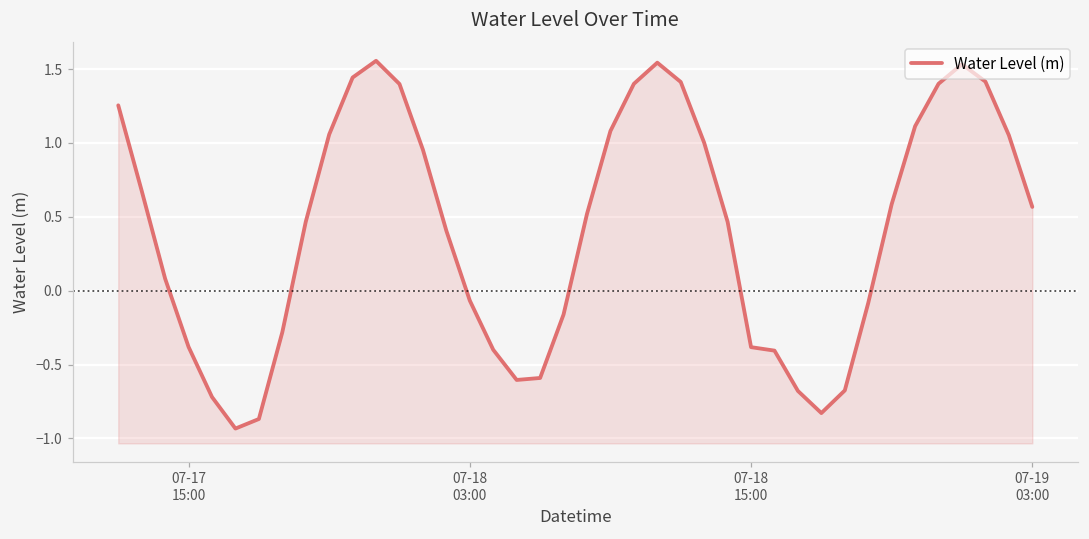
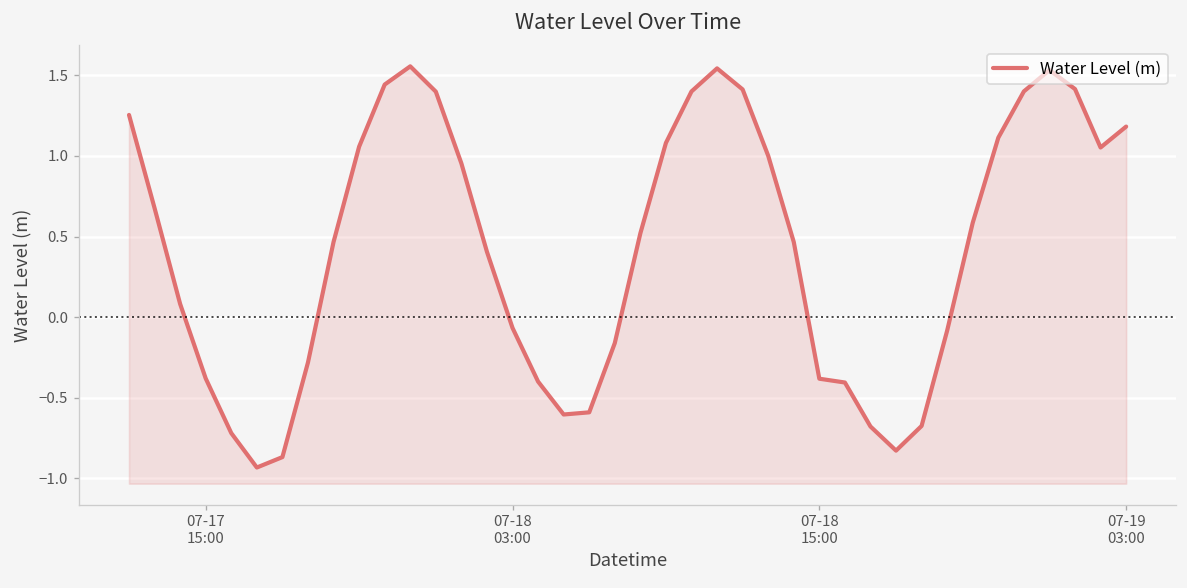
  {
    "07-17 15:00": -0.38,
    "07-18 03:00": -0.07,
    "07-18 15:00": -0.38,
-   "07-19 03:00": 0.57
+   "07-19 03:00": 1.18
  }
